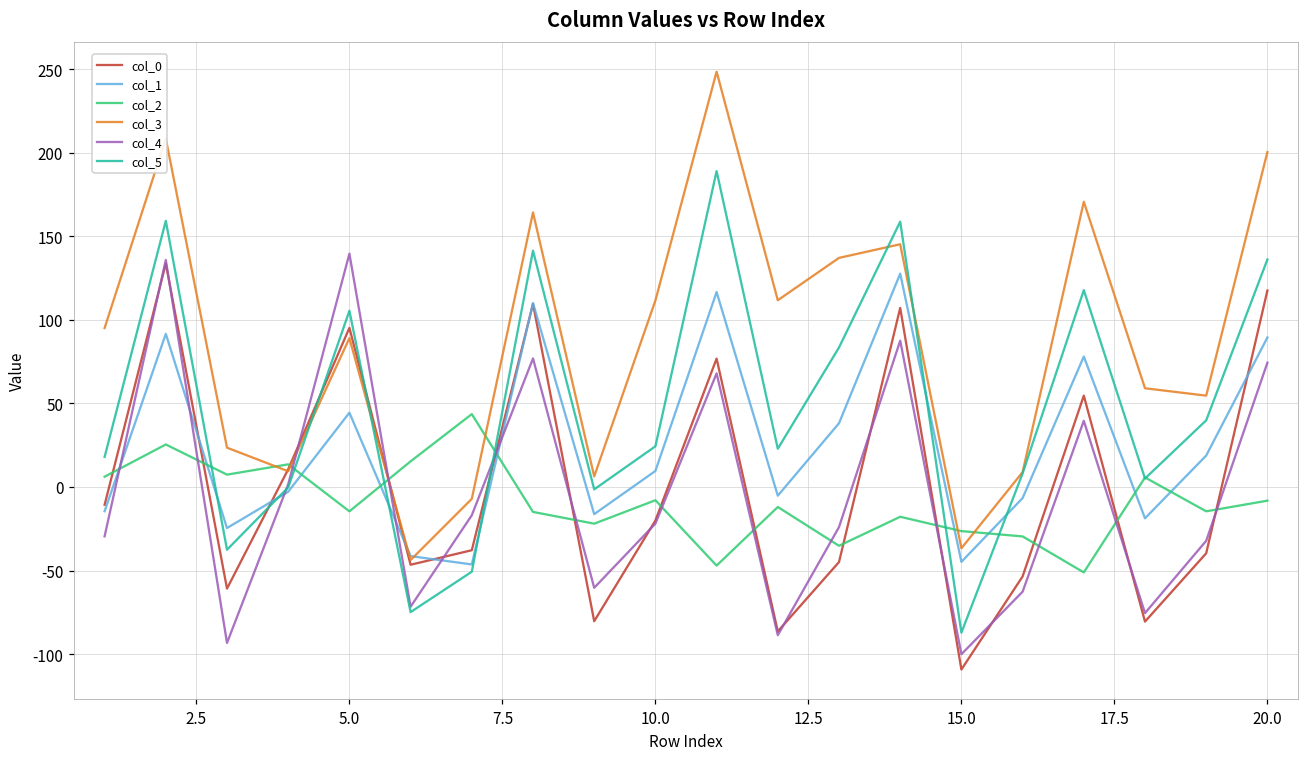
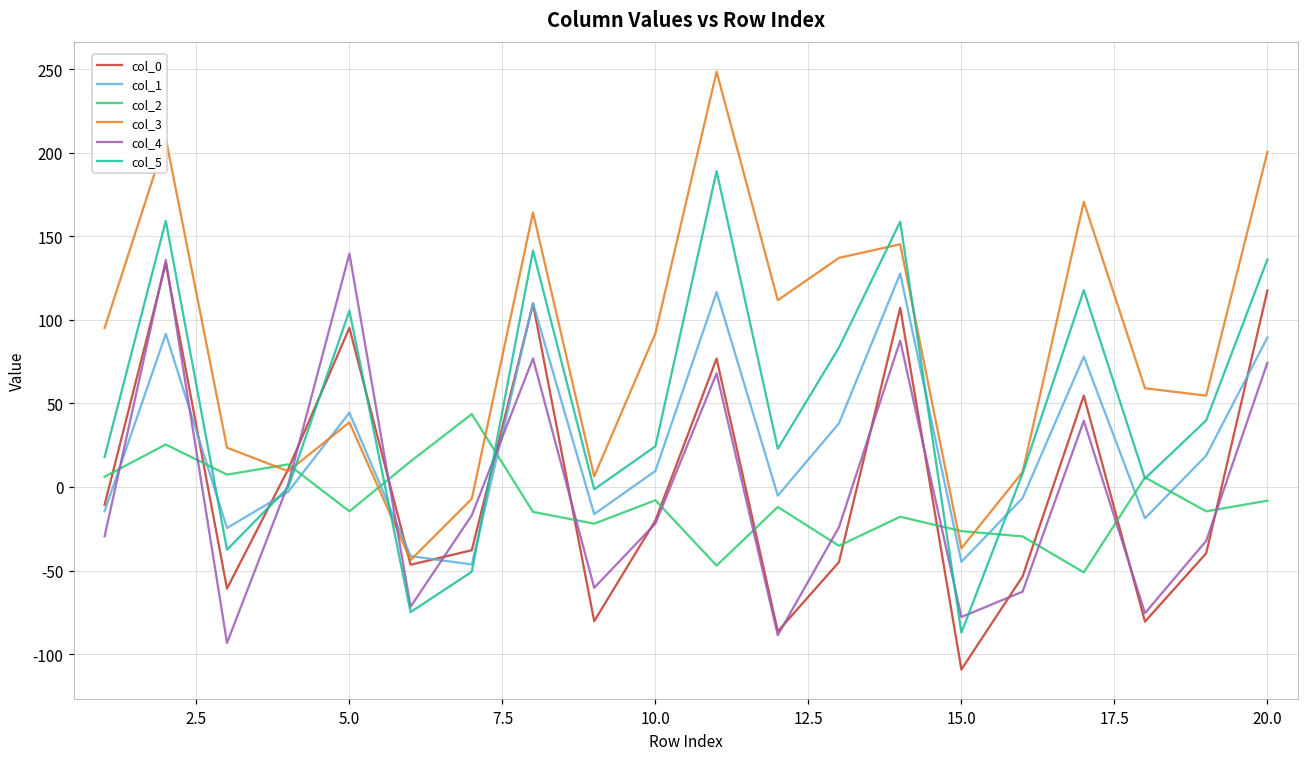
  {
    "col_0": {
      "5.0": 95,
      "10.0": -20,
      "15.0": -109,
      "20.0": 118
    },
    "col_1": {
      "5.0": 44,
      "10.0": 10,
      "15.0": -45,
      "20.0": 89
    },
    "col_3": {
-     "5.0": 89,
-     "10.0": 112,
+     "5.0": 39,
+     "10.0": 92,
      "15.0": -37,
      "20.0": 200
    },
    "col_4": {
      "5.0": 140,
      "10.0": -22,
-     "15.0": -100,
+     "15.0": -78,
      "20.0": 74
    }
  }
